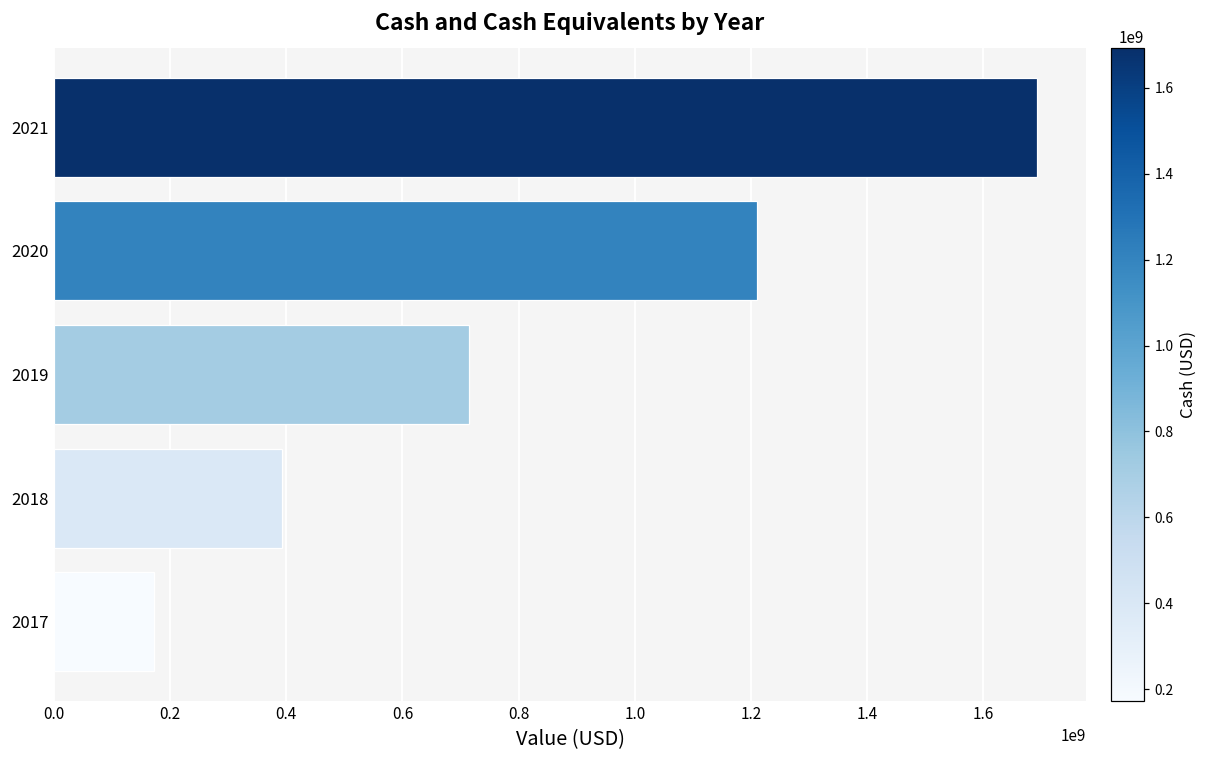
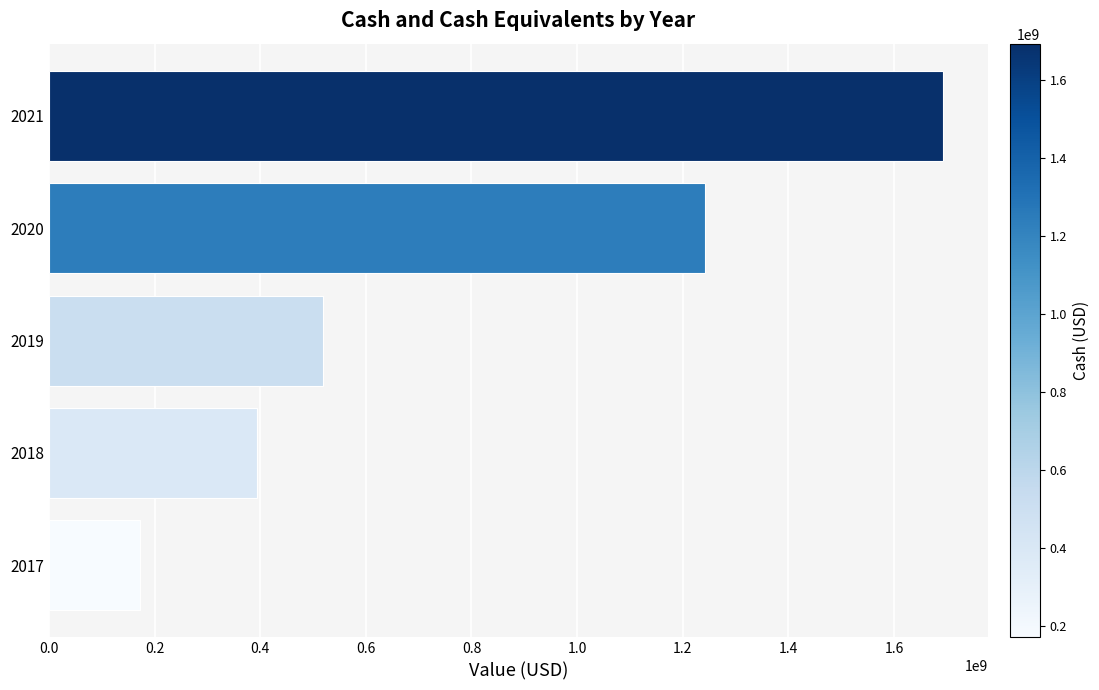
  {
    "2021": 1690000000,
-   "2020": 1210000000,
-   "2019": 710000000,
+   "2020": 1240000000,
+   "2019": 520000000,
    "2018": 390000000,
    "2017": 170000000
  }
